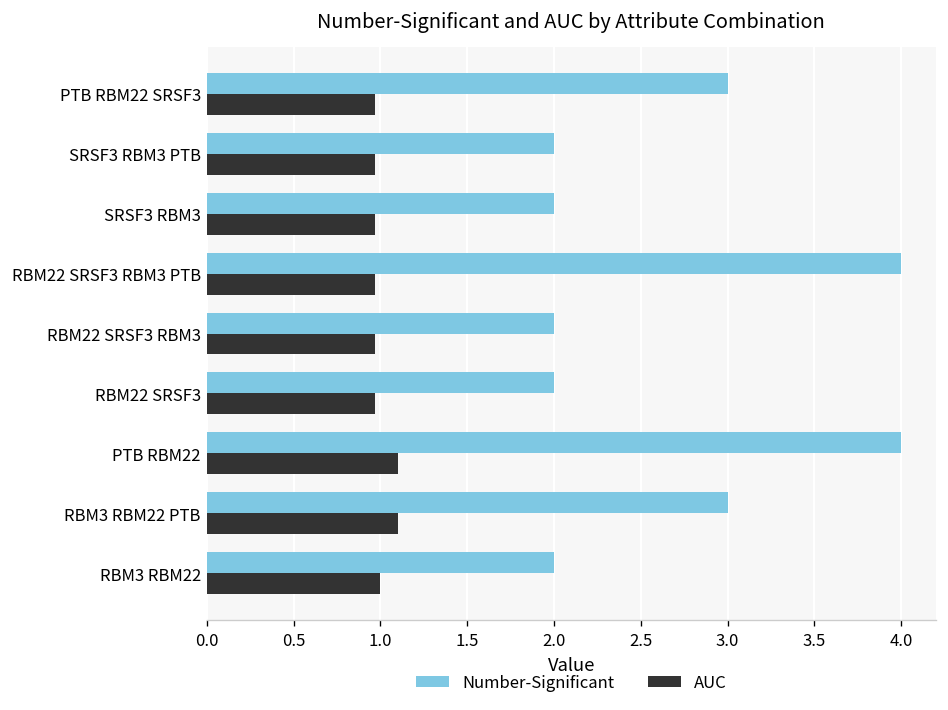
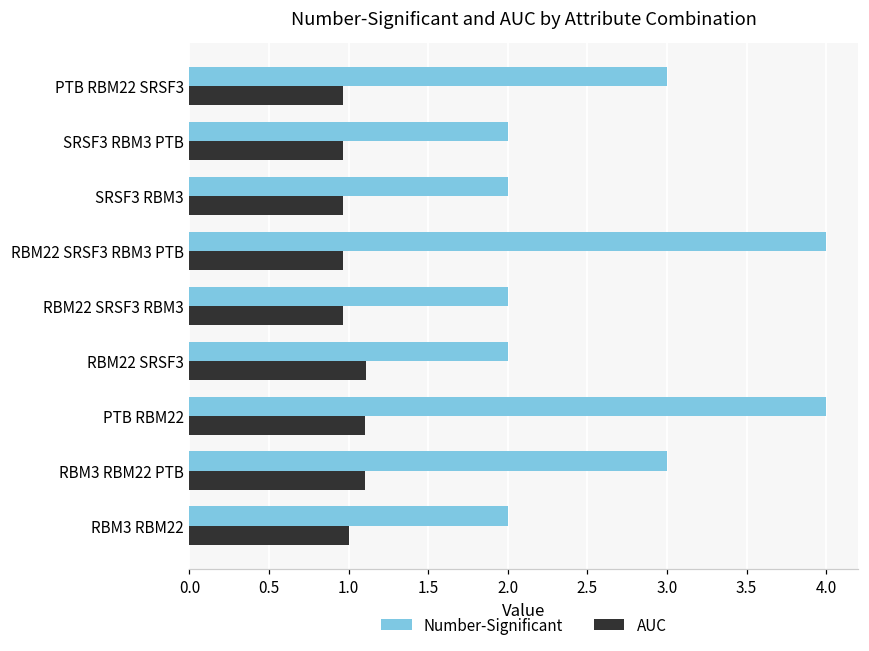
  {
    "Number-Significant": {
      "PTB RBM22 SRSF3": 3.00,
      "SRSF3 RBM3 PTB": 2.00,
      "SRSF3 RBM3": 2.00,
      "RBM22 SRSF3 RBM3 PTB": 4.00,
      "RBM22 SRSF3 RBM3": 2.00,
      "RBM22 SRSF3": 2.00,
      "PTB RBM22": 4.00,
      "RBM3 RBM22 PTB": 3.00,
      "RBM3 RBM22": 2.00
    },
    "AUC": {
      "PTB RBM22 SRSF3": 0.97,
      "SRSF3 RBM3 PTB": 0.97,
      "SRSF3 RBM3": 0.97,
      "RBM22 SRSF3 RBM3 PTB": 0.97,
      "RBM22 SRSF3 RBM3": 0.97,
-     "RBM22 SRSF3": 0.97,
+     "RBM22 SRSF3": 1.11,
      "PTB RBM22": 1.10,
      "RBM3 RBM22 PTB": 1.10,
      "RBM3 RBM22": 1.00
    }
  }
